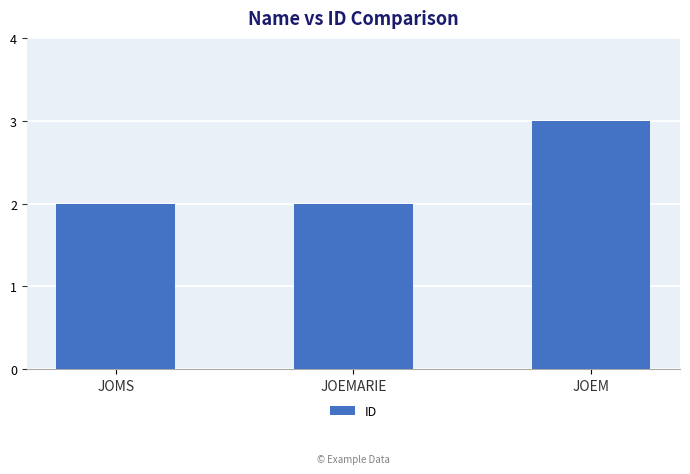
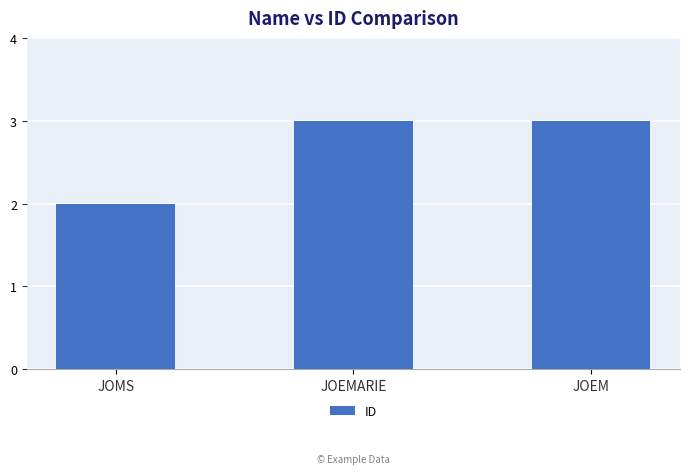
  {
    "JOMS": 2,
-   "JOEMARIE": 2,
+   "JOEMARIE": 3,
    "JOEM": 3
  }
